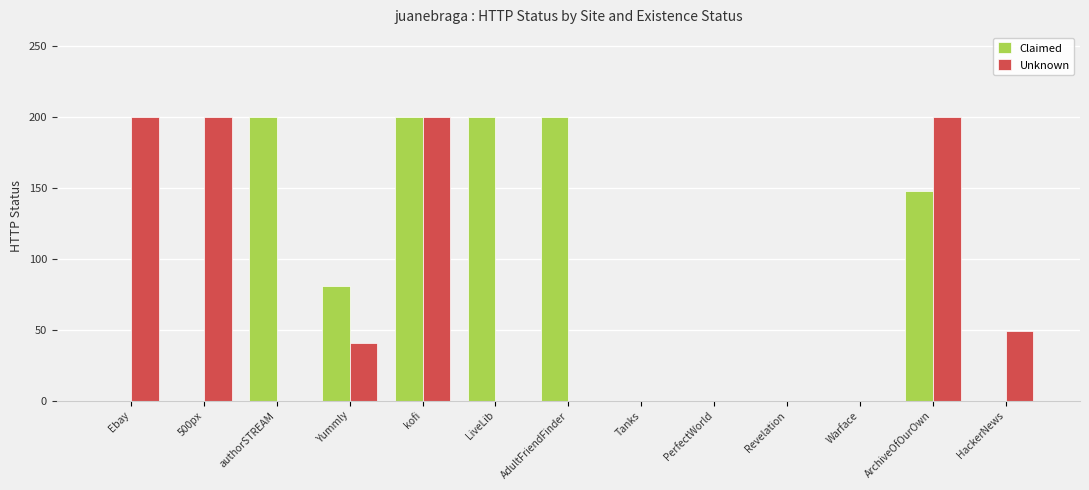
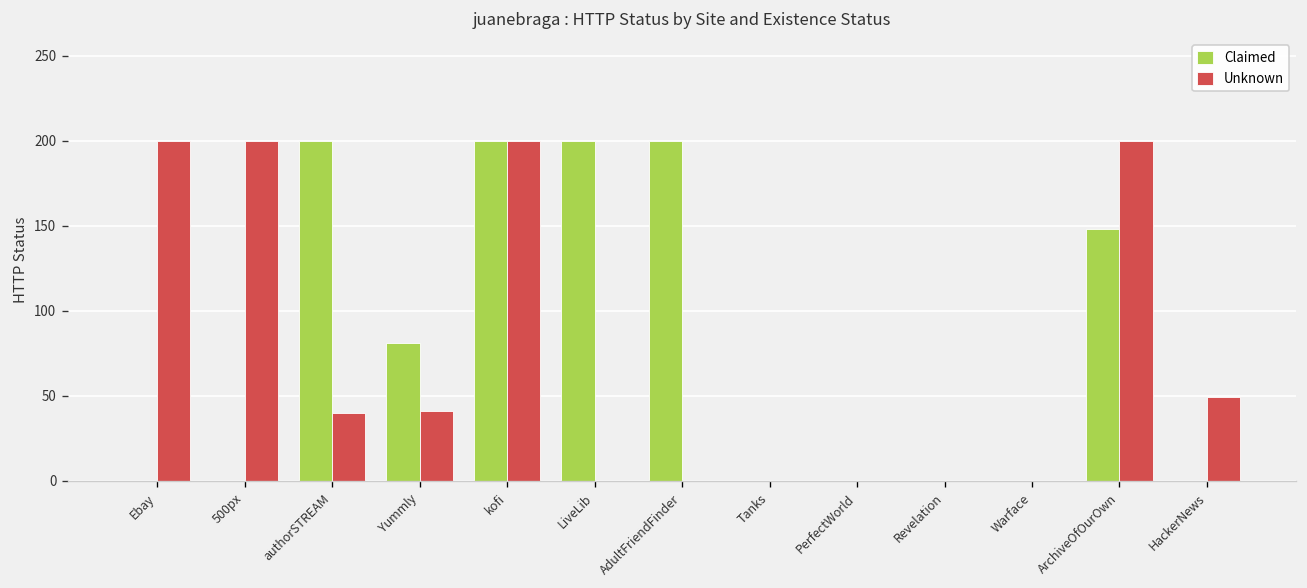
  {
    "Claimed": {
      "Ebay": 0,
      "500px": 0,
      "authorSTREAM": 200,
      "Yummly": 81,
      "kofi": 200,
      "LiveLib": 200,
      "AdultFriendFinder": 200,
      "Tanks": 0,
      "PerfectWorld": 0,
      "Revelation": 0,
      "Warface": 0,
      "ArchiveOfOurOwn": 148,
      "HackerNews": 0
    },
    "Unknown": {
      "Ebay": 200,
      "500px": 200,
-     "authorSTREAM": 0,
+     "authorSTREAM": 40,
      "Yummly": 41,
      "kofi": 200,
      "LiveLib": 0,
      "AdultFriendFinder": 0,
      "Tanks": 0,
      "PerfectWorld": 0,
      "Revelation": 0,
      "Warface": 0,
      "ArchiveOfOurOwn": 200,
      "HackerNews": 49
    }
  }
